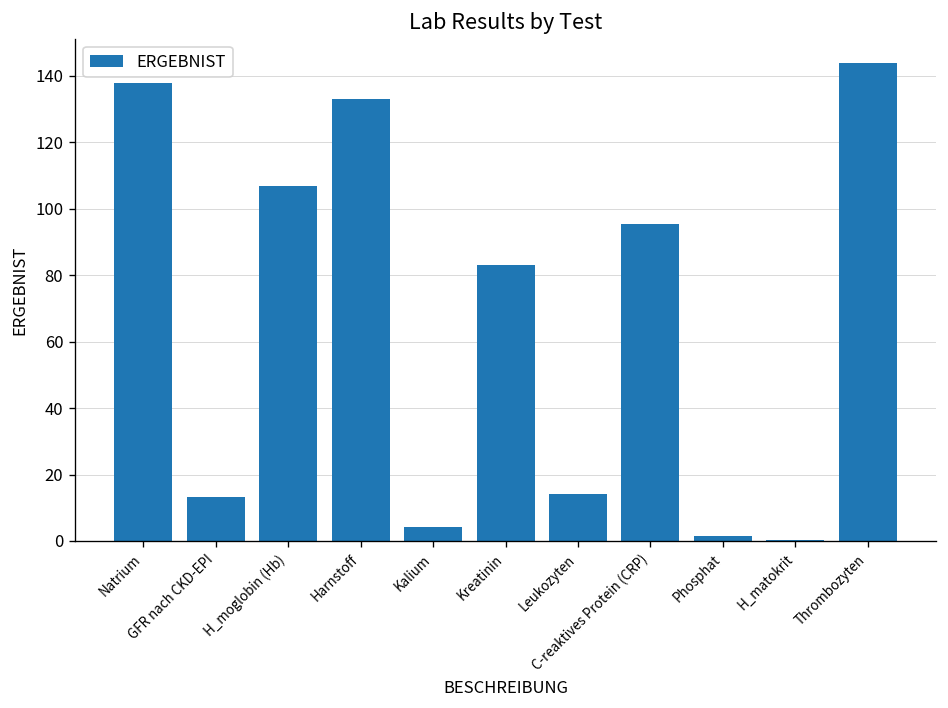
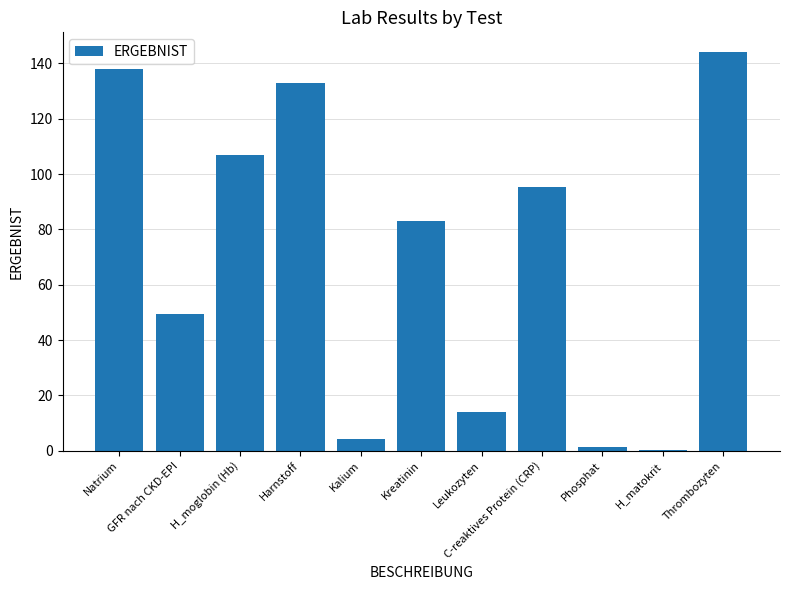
  {
    "Natrium": 138,
-   "GFR nach CKD-EPI": 13,
+   "GFR nach CKD-EPI": 50,
    "H_moglobin (Hb)": 107,
    "Harnstoff": 133,
    "Kalium": 4,
    "Kreatinin": 83,
    "Leukozyten": 14,
    "C-reaktives Protein (CRP)": 95,
    "Phosphat": 1,
    "Thrombozyten": 144
  }
